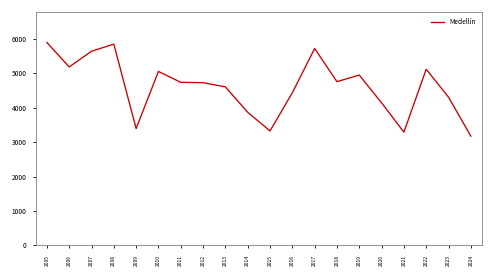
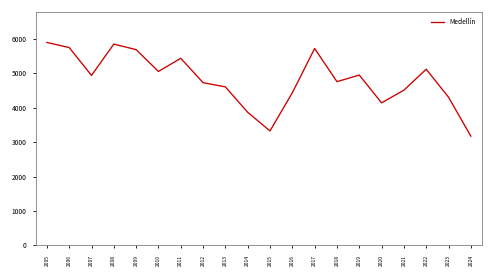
  {
    "2005": 5900,
-   "2006": 5200,
-   "2007": 5600,
+   "2006": 5700,
+   "2007": 4900,
    "2008": 5800,
-   "2009": 3400,
+   "2009": 5700,
    "2010": 5000,
-   "2011": 4700,
+   "2011": 5400,
    "2012": 4700,
    "2013": 4600,
    "2014": 3900,
    "2015": 3300,
    "2016": 4400,
    "2017": 5700,
    "2018": 4800,
    "2019": 4900,
    "2020": 4100,
-   "2021": 3300,
+   "2021": 4500,
    "2022": 5100,
    "2023": 4300,
    "2024": 3200
  }
